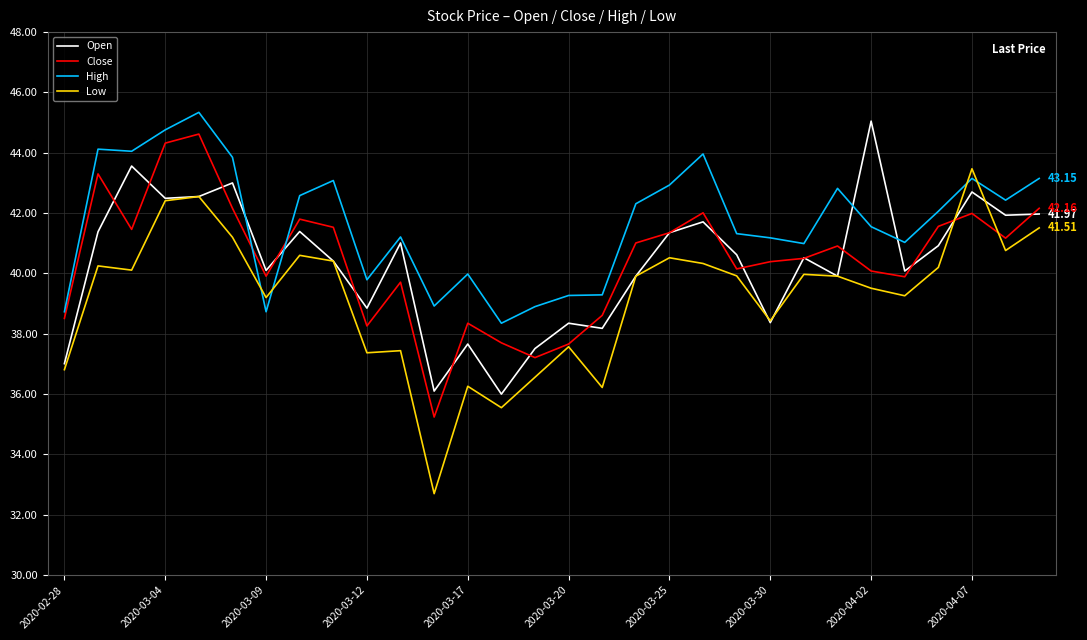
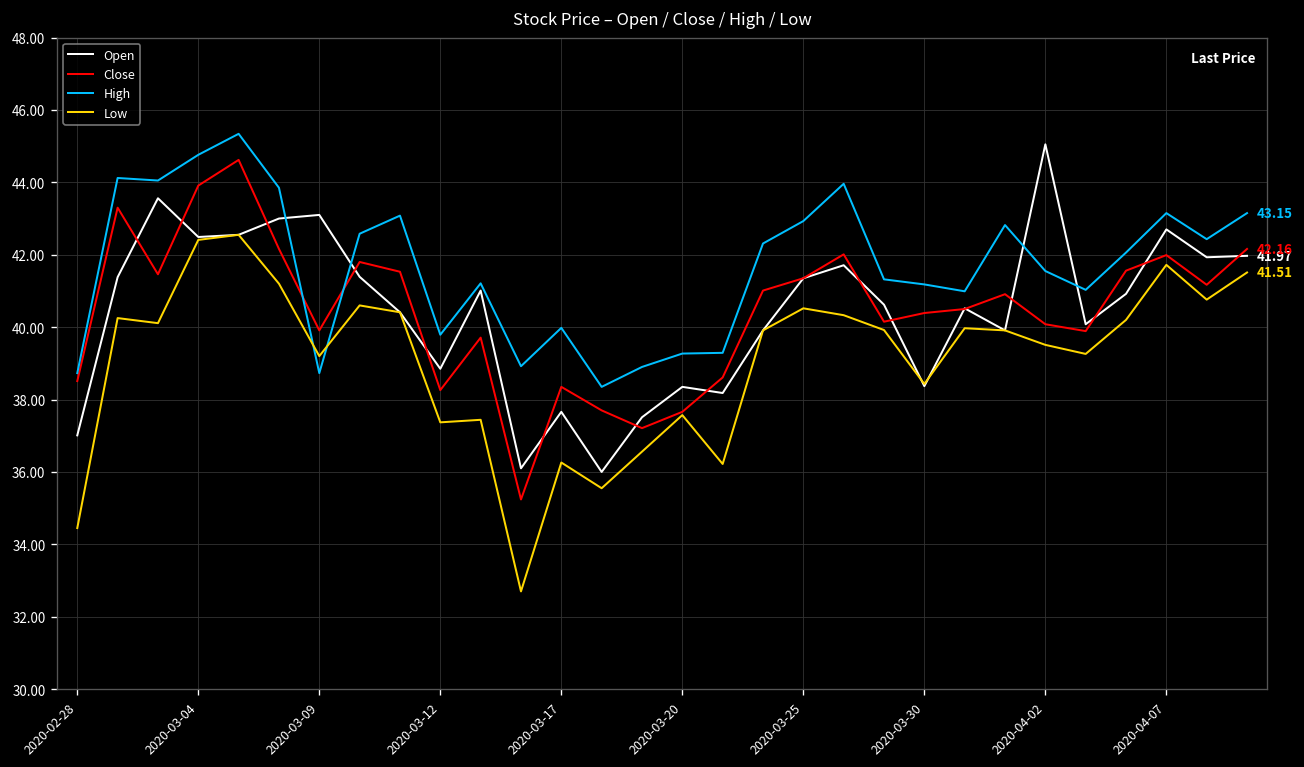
  {
    "Open": {
      "2020-02-28": 37.0,
-     "2020-03-09": 40.1,
+     "2020-03-09": 43.1,
      "2020-03-12": 38.9,
      "2020-03-17": 37.7,
      "2020-03-20": 38.4,
      "2020-04-02": 45.1,
      "2020-04-07": 42.7
    },
    "Close": {
      "2020-02-28": 38.5,
-     "2020-03-04": 44.3,
+     "2020-03-04": 43.9,
      "2020-03-09": 39.9,
      "2020-03-12": 38.3,
      "2020-03-17": 38.4,
      "2020-03-20": 37.7,
      "2020-03-30": 40.4,
      "2020-04-02": 40.1,
      "2020-04-07": 42.0
    },
    "High": {
      "2020-02-28": 38.7,
      "2020-03-04": 44.8,
      "2020-03-09": 38.7,
      "2020-03-12": 39.8,
      "2020-03-17": 40.0,
      "2020-03-20": 39.3,
      "2020-03-25": 42.9,
      "2020-03-30": 41.2,
      "2020-04-02": 41.6,
      "2020-04-07": 43.2
    },
    "Low": {
-     "2020-02-28": 36.8,
+     "2020-02-28": 34.5,
      "2020-03-09": 39.2,
      "2020-03-12": 37.4,
      "2020-03-17": 36.3,
      "2020-03-20": 37.6,
      "2020-03-25": 40.5,
      "2020-04-02": 39.5,
-     "2020-04-07": 43.5
+     "2020-04-07": 41.7
    }
  }
